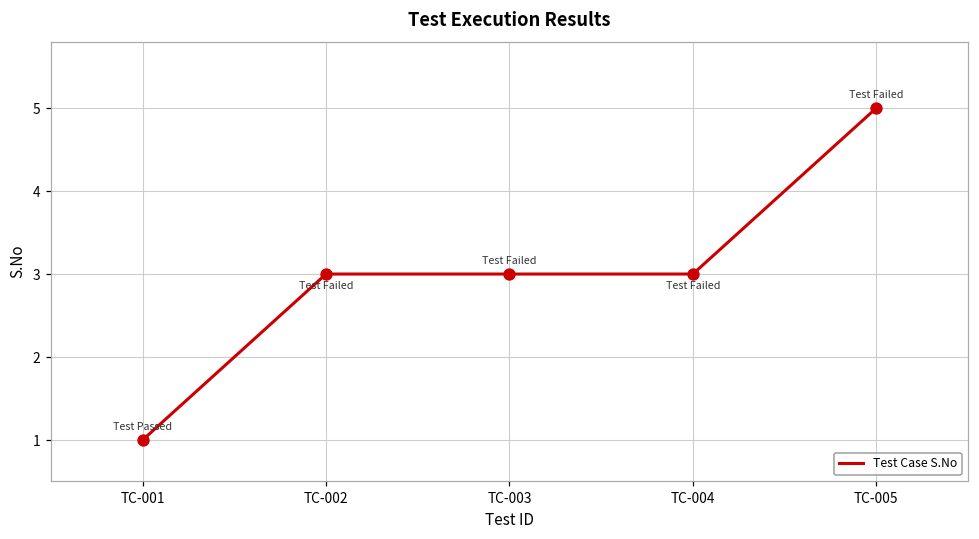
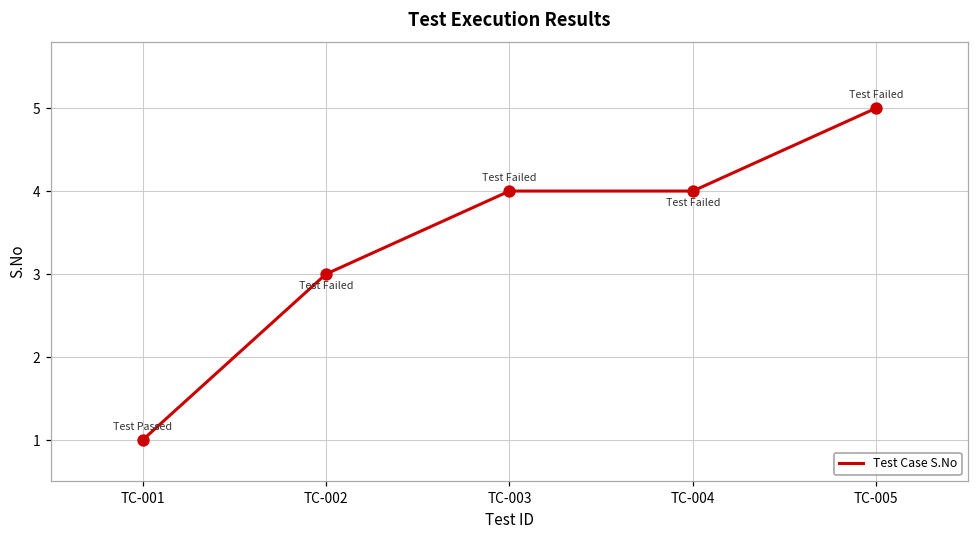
  {
    "TC-001": 1,
    "TC-002": 3,
-   "TC-003": 3,
-   "TC-004": 3,
+   "TC-003": 4,
+   "TC-004": 4,
    "TC-005": 5
  }
